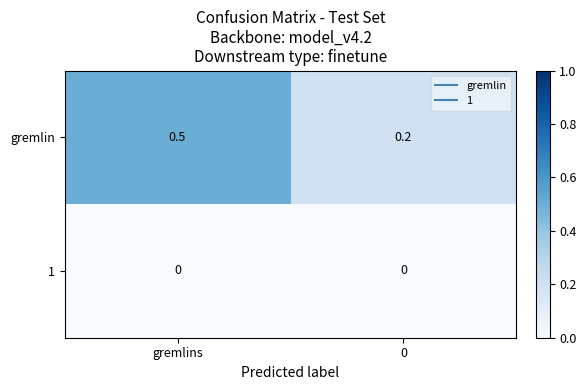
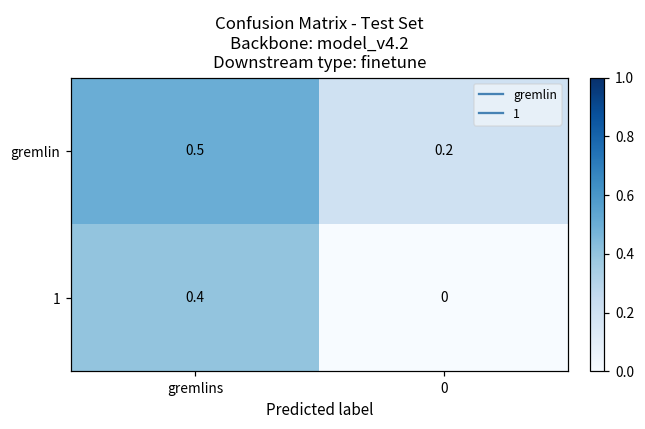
  {
    "gremlin": {
      "gremlins": 0.5,
      "0": 0.2
    },
    "1": {
-     "gremlins": 0,
+     "gremlins": 0.4,
      "0": 0
    }
  }
